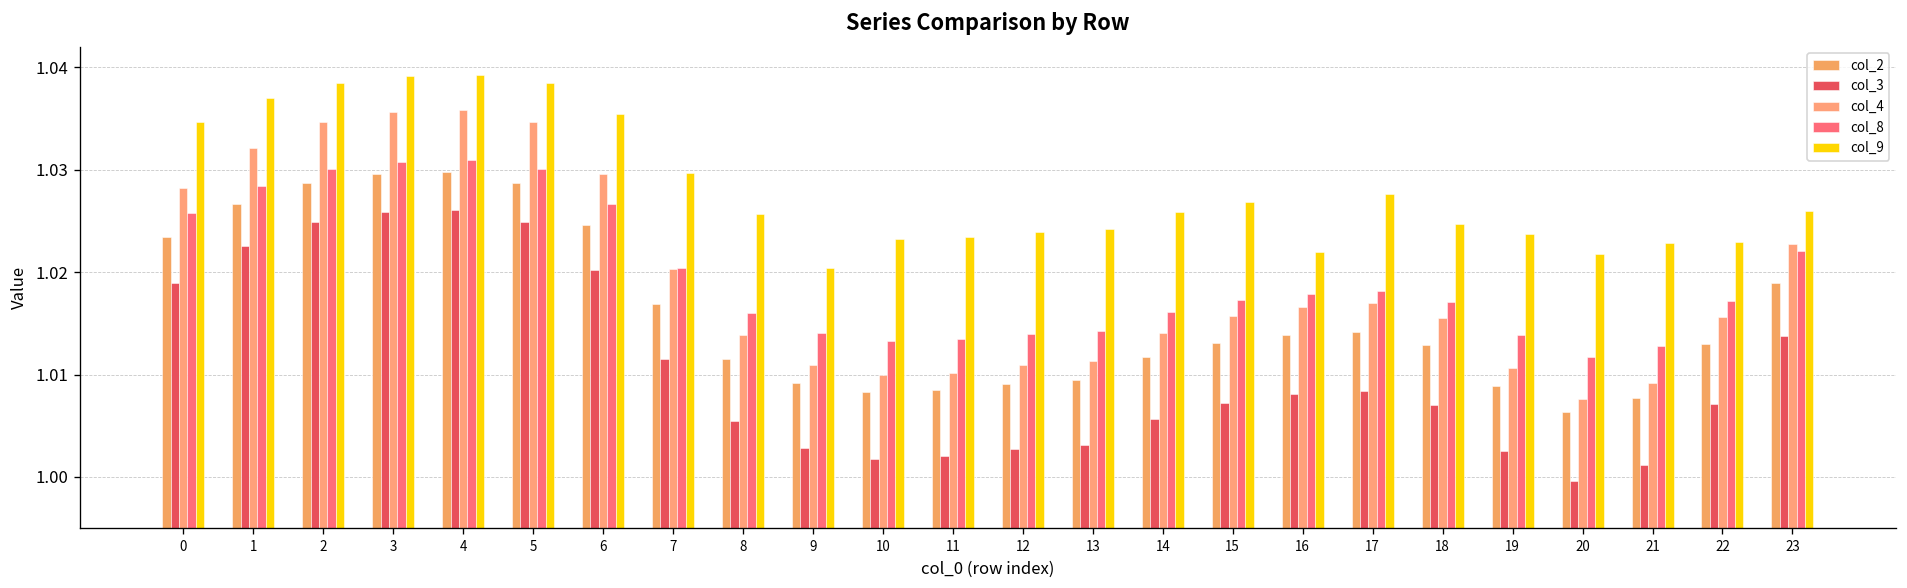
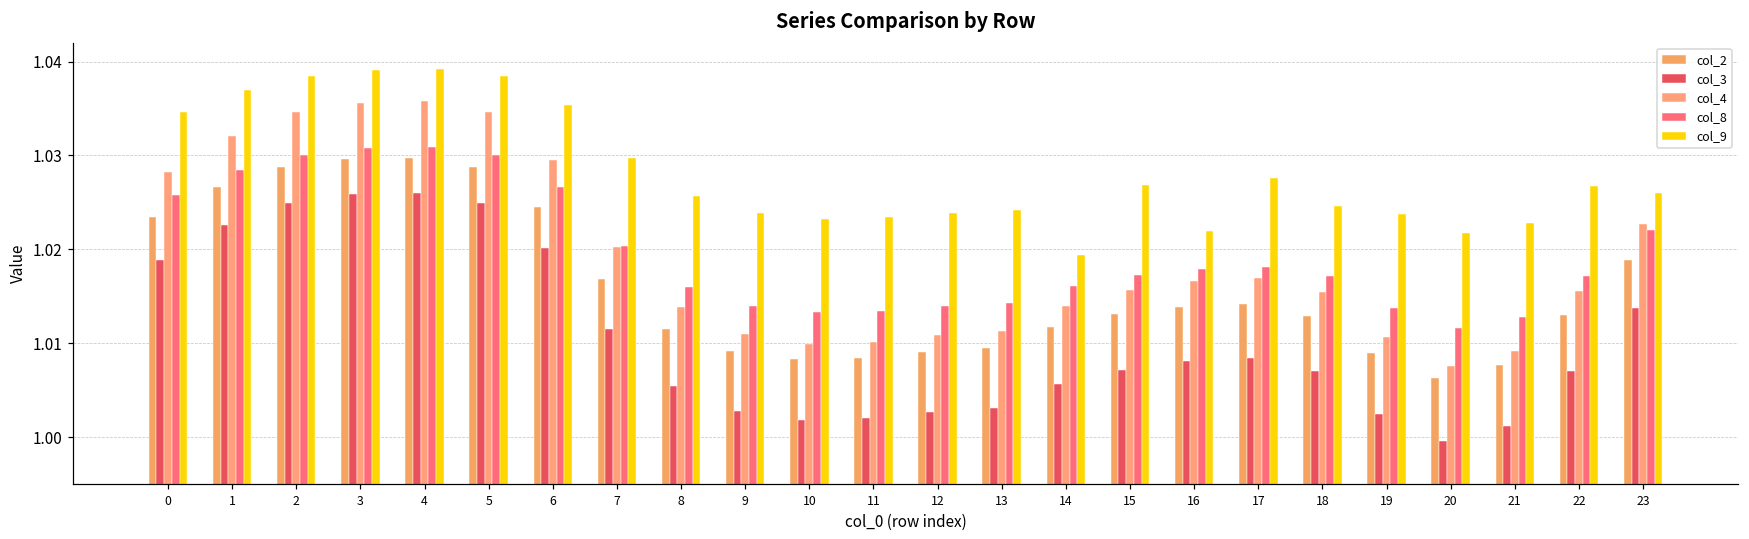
  {
    "col_9": {
      "0": 1.035,
      "1": 1.037,
      "2": 1.038,
      "3": 1.039,
      "4": 1.039,
      "5": 1.038,
      "6": 1.035,
      "7": 1.030,
      "8": 1.026,
-     "9": 1.020,
+     "9": 1.024,
      "10": 1.023,
      "11": 1.023,
      "12": 1.024,
      "13": 1.024,
-     "14": 1.026,
+     "14": 1.019,
      "15": 1.027,
      "16": 1.022,
      "17": 1.028,
      "18": 1.025,
      "19": 1.024,
      "20": 1.022,
      "21": 1.023,
-     "22": 1.023,
+     "22": 1.027,
      "23": 1.026
    }
  }
